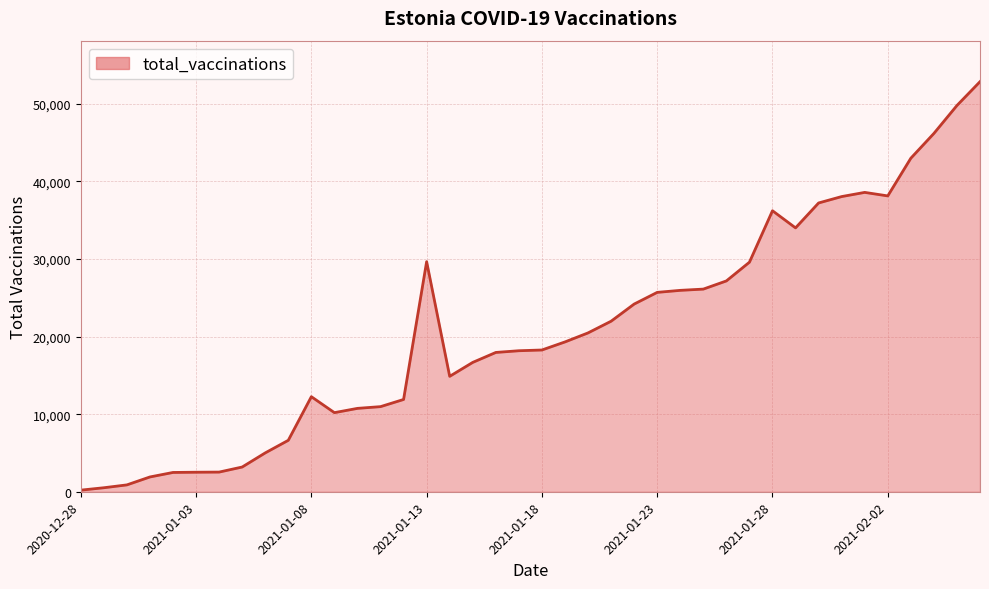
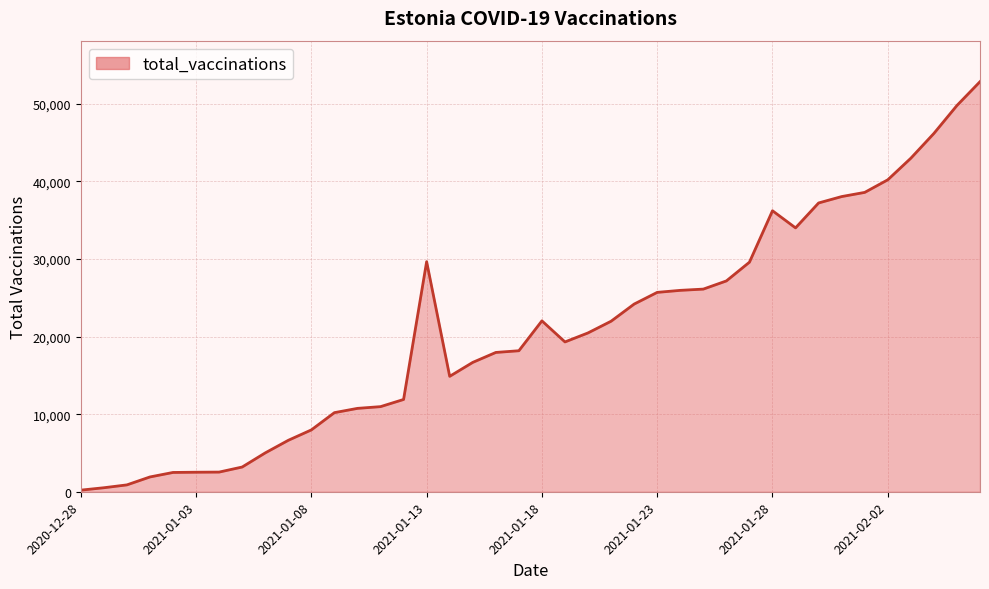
  {
    "2020-12-28": "0",
    "2021-01-03": "3,000",
-   "2021-01-08": "12,000",
+   "2021-01-08": "8,000",
    "2021-01-13": "30,000",
-   "2021-01-18": "18,000",
+   "2021-01-18": "22,000",
    "2021-01-23": "26,000",
    "2021-01-28": "36,000",
-   "2021-02-02": "38,000"
+   "2021-02-02": "40,000"
  }
